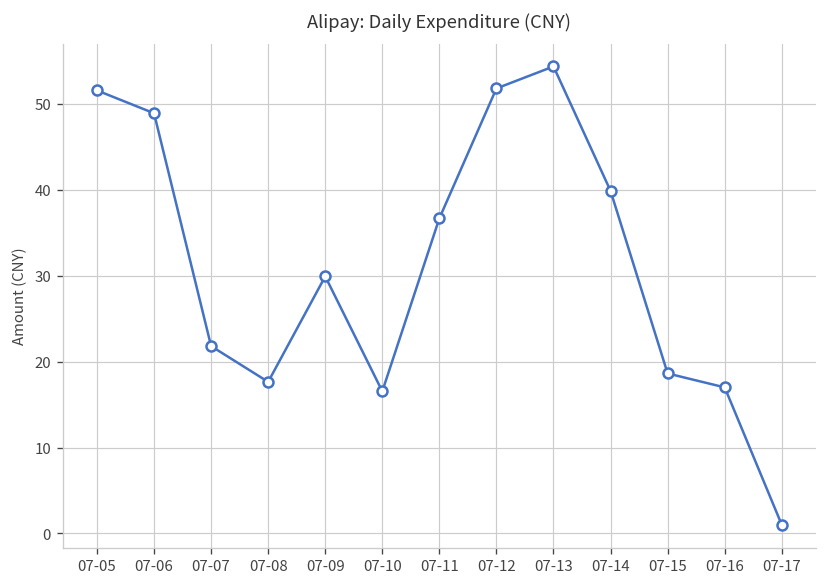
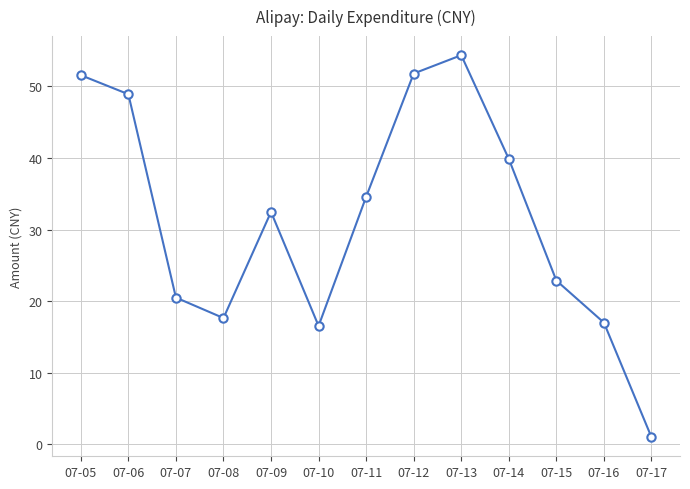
  {
    "07-05": 52,
    "07-06": 49,
-   "07-07": 22,
+   "07-07": 21,
    "07-08": 18,
-   "07-09": 30,
+   "07-09": 32,
    "07-10": 17,
-   "07-11": 37,
+   "07-11": 35,
    "07-12": 52,
    "07-13": 54,
    "07-14": 40,
-   "07-15": 19,
+   "07-15": 23,
    "07-16": 17,
    "07-17": 1
  }
